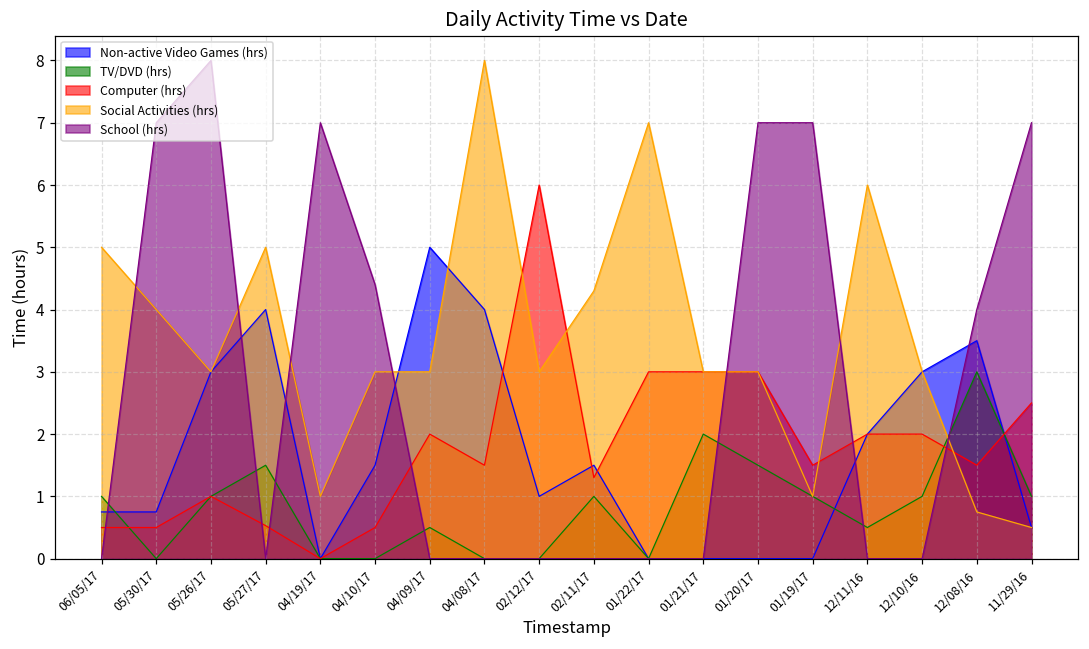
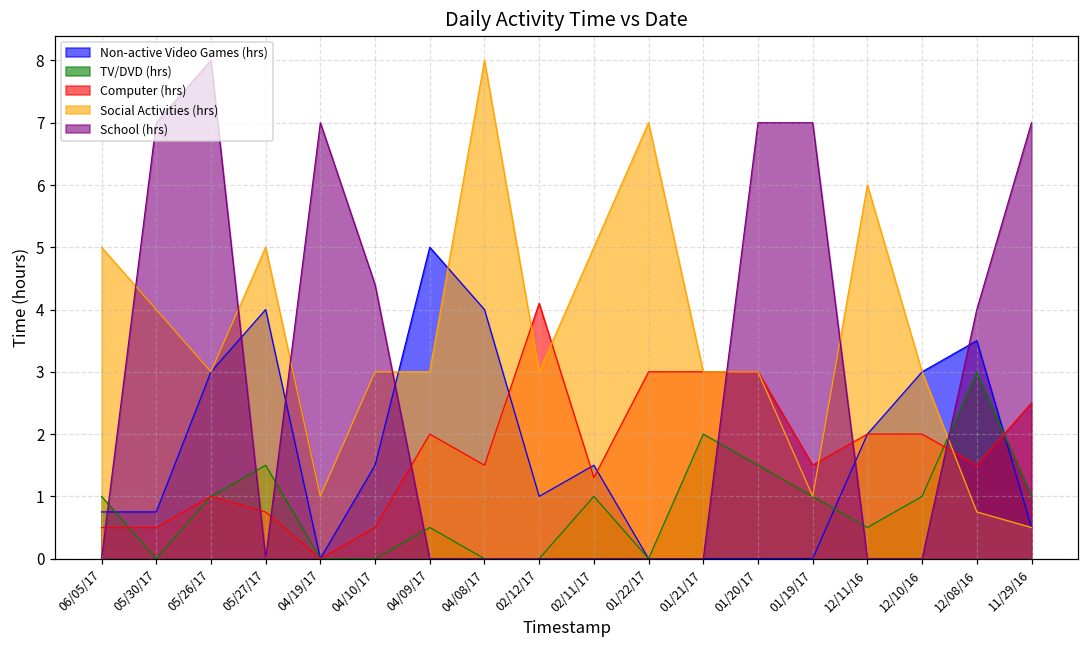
  {
    "Non-active Video Games (hrs)": {
      "06/05/17": 0.8,
      "05/30/17": 0.8,
      "05/27/17": 4.0,
      "04/10/17": 1.5,
      "04/09/17": 5.0,
      "04/08/17": 4.0,
      "02/12/17": 1.0,
      "02/11/17": 1.5,
      "01/20/17": 0.0,
      "01/19/17": 0.0,
      "12/08/16": 3.5
    },
    "TV/DVD (hrs)": {
      "06/05/17": 1.0,
      "05/30/17": 0.0,
      "05/27/17": 1.5,
      "04/10/17": 0.0,
      "04/09/17": 0.5,
      "02/11/17": 1.0,
      "01/21/17": 2.0,
      "01/20/17": 1.5,
      "12/11/16": 0.5,
      "12/10/16": 1.0,
      "12/08/16": 3.0,
      "11/29/16": 1.0
    },
    "Computer (hrs)": {
      "06/05/17": 0.5,
      "05/30/17": 0.5,
-     "05/27/17": 0.5,
+     "05/27/17": 0.8,
      "04/10/17": 0.5,
      "04/09/17": 2.0,
      "04/08/17": 1.5,
-     "02/12/17": 6.0,
+     "02/12/17": 4.1,
      "02/11/17": 1.3,
      "01/22/17": 3.0,
      "01/19/17": 1.5,
      "12/10/16": 2.0,
      "12/08/16": 1.5,
      "11/29/16": 2.5
    },
    "Social Activities (hrs)": {
      "06/05/17": 5.0,
      "05/30/17": 4.0,
      "05/27/17": 5.0,
      "04/19/17": 1.0,
      "04/10/17": 3.0,
      "04/09/17": 3.0,
      "04/08/17": 8.0,
      "02/12/17": 3.0,
-     "02/11/17": 4.3,
+     "02/11/17": 5.0,
      "01/22/17": 7.0,
      "12/11/16": 6.0,
      "12/08/16": 0.8
    },
    "School (hrs)": {
      "06/05/17": 0.0,
      "05/27/17": 0.0,
      "04/19/17": 7.0,
      "04/10/17": 4.4,
      "04/09/17": 0.0,
      "02/11/17": 0.0,
      "01/20/17": 7.0,
      "01/19/17": 7.0,
      "12/11/16": 0.0,
      "12/10/16": 0.0,
      "12/08/16": 4.0,
      "11/29/16": 7.0
    }
  }
